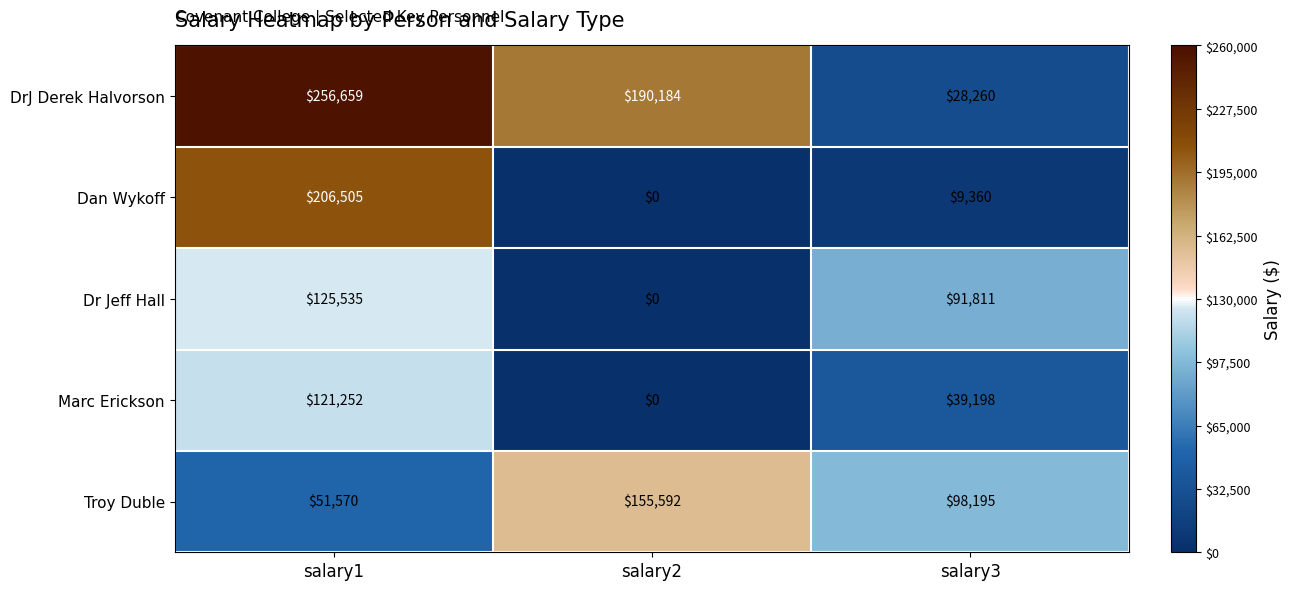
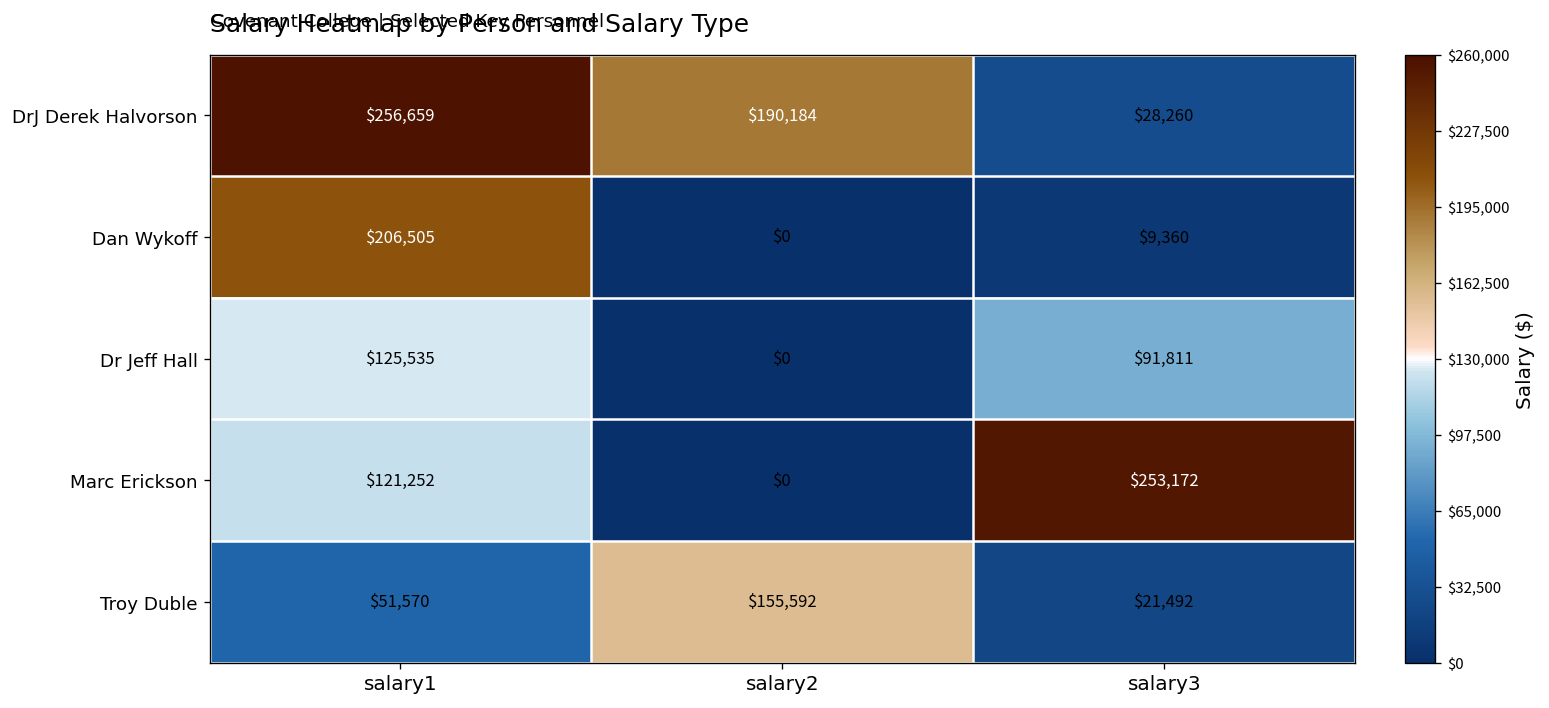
  {
    "DrJ Derek Halvorson": {
      "salary1": "$256,659",
      "salary2": "$190,184",
      "salary3": "$28,260"
    },
    "Dan Wykoff": {
      "salary1": "$206,505",
      "salary2": "$0",
      "salary3": "$9,360"
    },
    "Dr Jeff Hall": {
      "salary1": "$125,535",
      "salary2": "$0",
      "salary3": "$91,811"
    },
    "Marc Erickson": {
      "salary1": "$121,252",
      "salary2": "$0",
-     "salary3": "$39,198"
+     "salary3": "$253,172"
    },
    "Troy Duble": {
      "salary1": "$51,570",
      "salary2": "$155,592",
-     "salary3": "$98,195"
+     "salary3": "$21,492"
    }
  }
